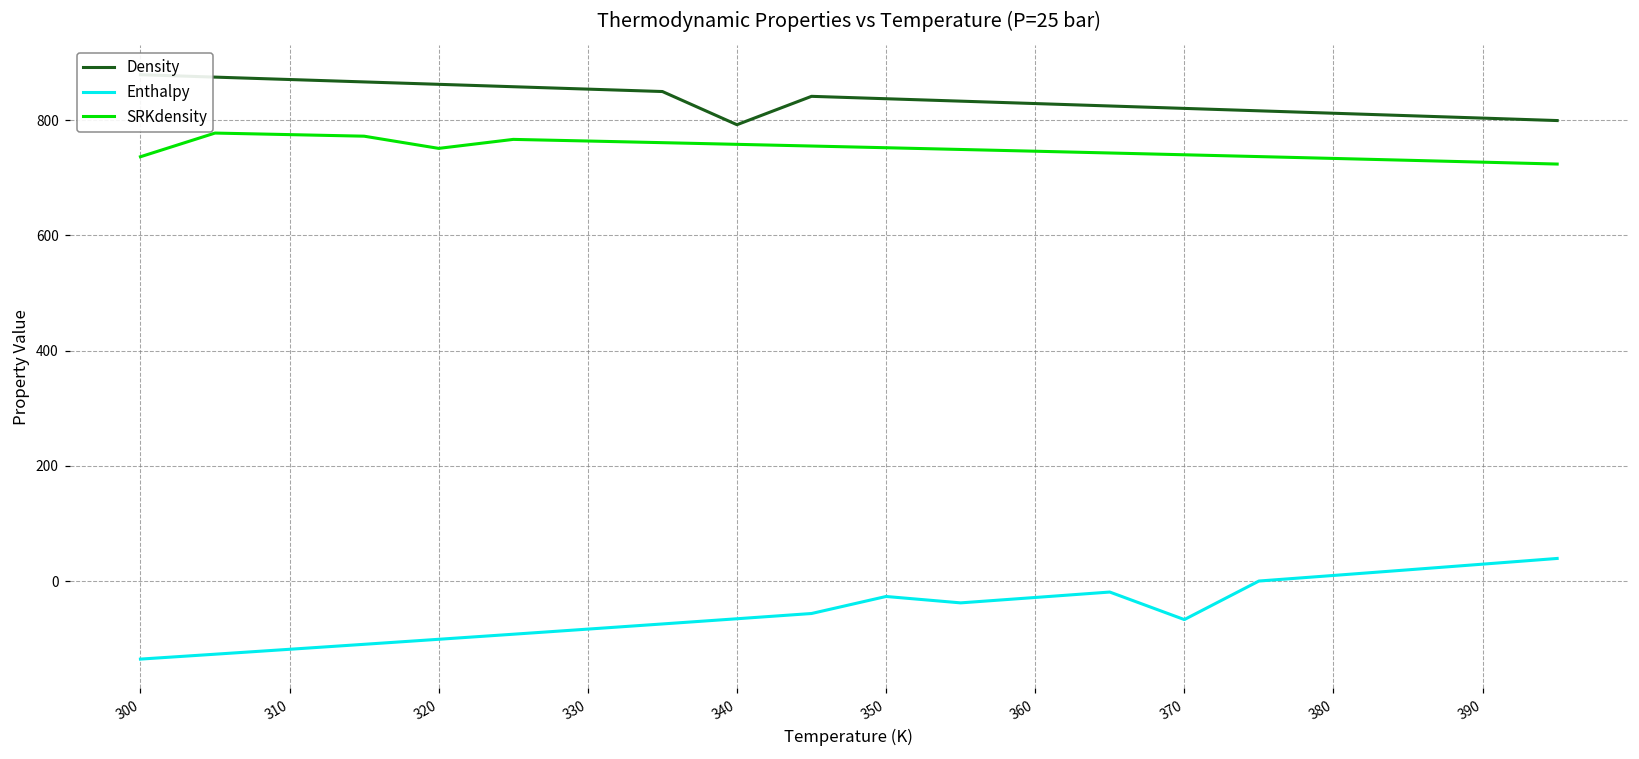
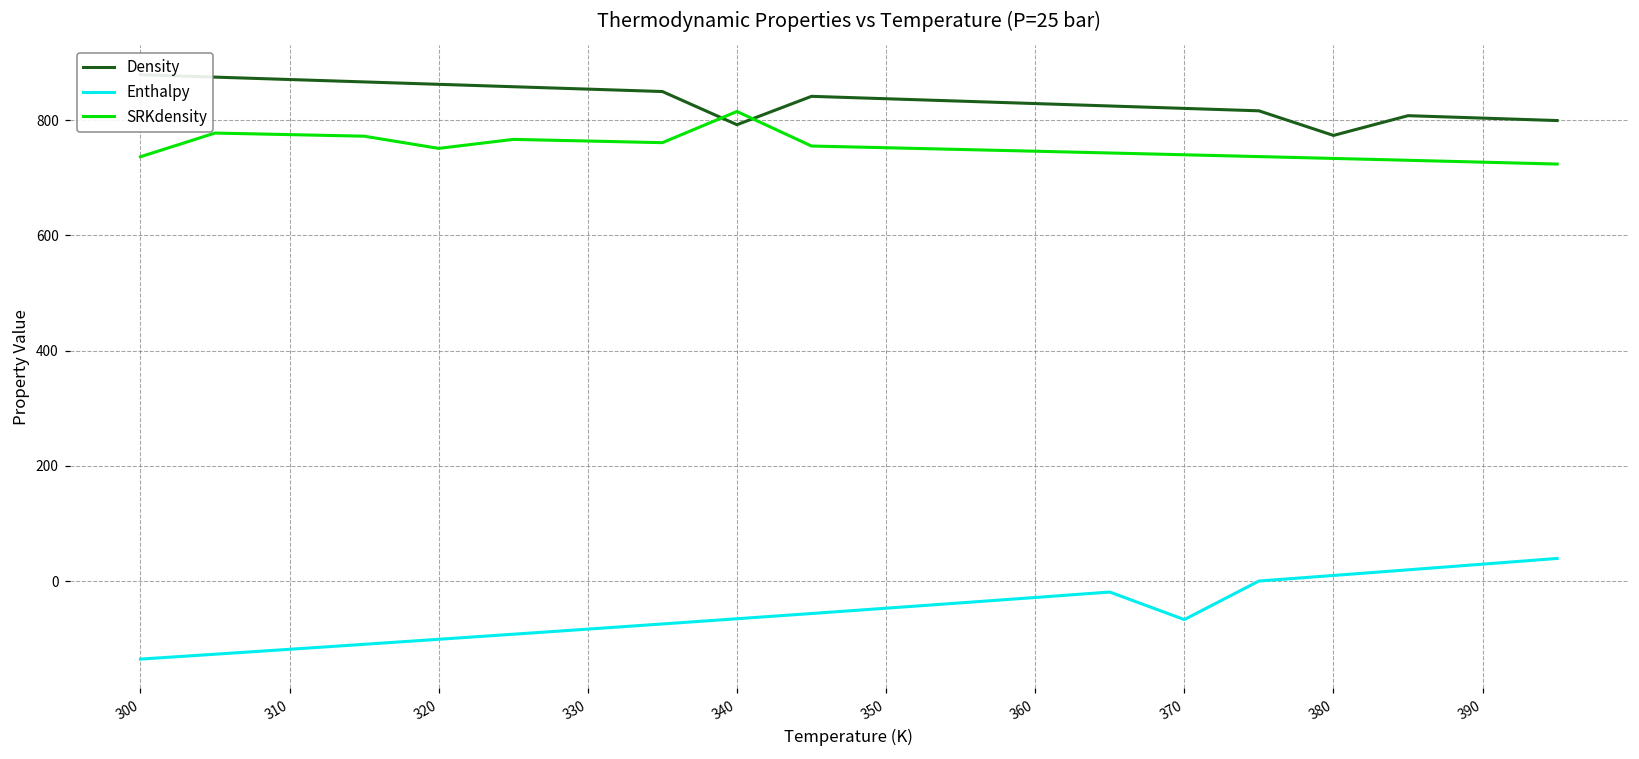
  {
    "Density": {
      "310": 870,
      "320": 860,
      "330": 850,
      "340": 790,
      "350": 840,
      "360": 830,
      "370": 820,
-     "380": 810,
+     "380": 770,
      "390": 800
    },
    "Enthalpy": {
      "300": -140,
      "310": -120,
      "320": -100,
      "330": -80,
      "340": -70,
-     "350": -30,
+     "350": -50,
      "360": -30,
      "370": -70,
      "380": 10,
      "390": 30
    },
    "SRKdensity": {
      "300": 740,
      "310": 770,
      "320": 750,
      "330": 760,
-     "340": 760,
+     "340": 810,
      "350": 750,
      "360": 750,
      "370": 740,
      "380": 730,
      "390": 730
    }
  }
